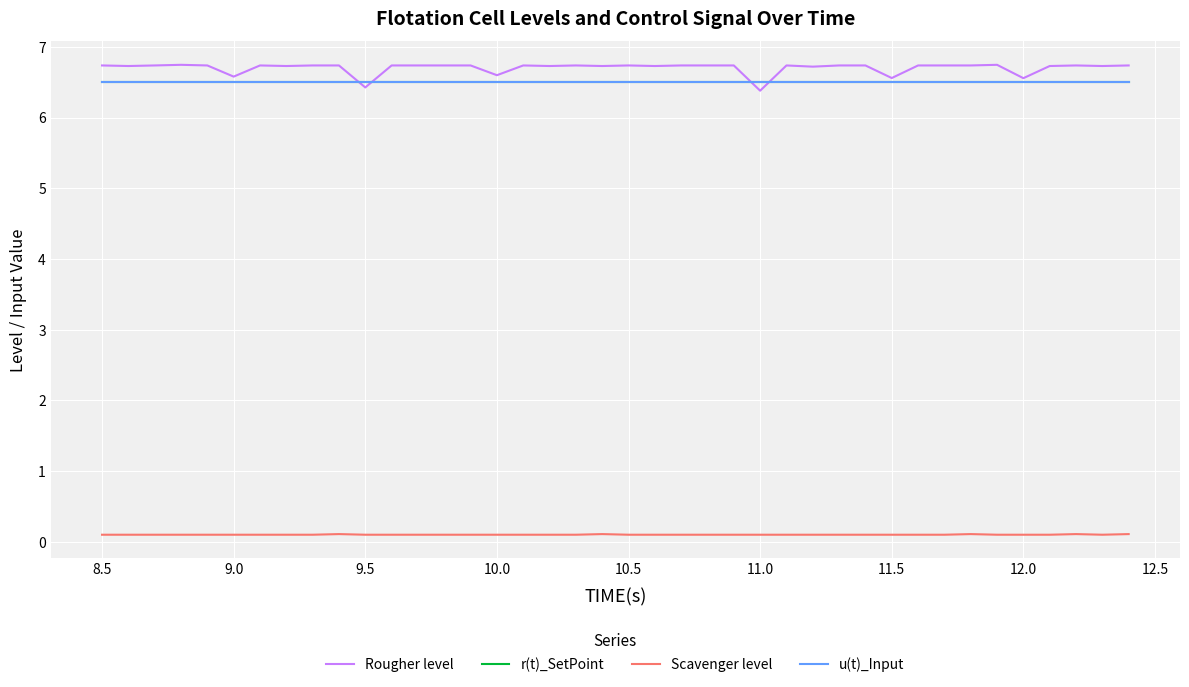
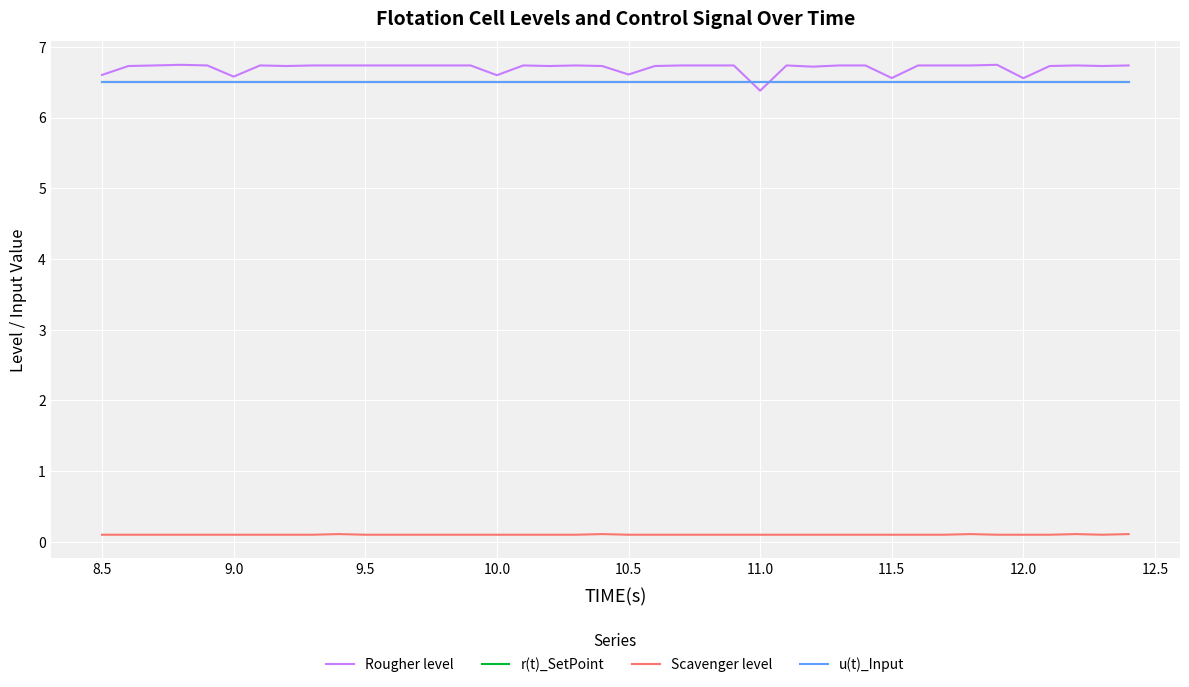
  {
    "Rougher level": {
-     "8.5": 6.7,
+     "8.5": 6.6,
      "9.0": 6.6,
-     "9.5": 6.4,
+     "9.5": 6.7,
      "10.0": 6.6,
-     "10.5": 6.7,
+     "10.5": 6.6,
      "11.0": 6.4,
      "11.5": 6.6,
      "12.0": 6.6
    },
    "u(t)_Input": {
      "8.5": 6.5,
      "9.0": 6.5,
      "9.5": 6.5,
      "10.0": 6.5,
      "10.5": 6.5,
      "11.0": 6.5,
      "11.5": 6.5,
      "12.0": 6.5
    },
    "Scavenger level": {
      "8.5": 0.1,
      "9.0": 0.1,
      "9.5": 0.1,
      "10.0": 0.1,
      "10.5": 0.1,
      "11.0": 0.1,
      "11.5": 0.1,
      "12.0": 0.1
    }
  }
